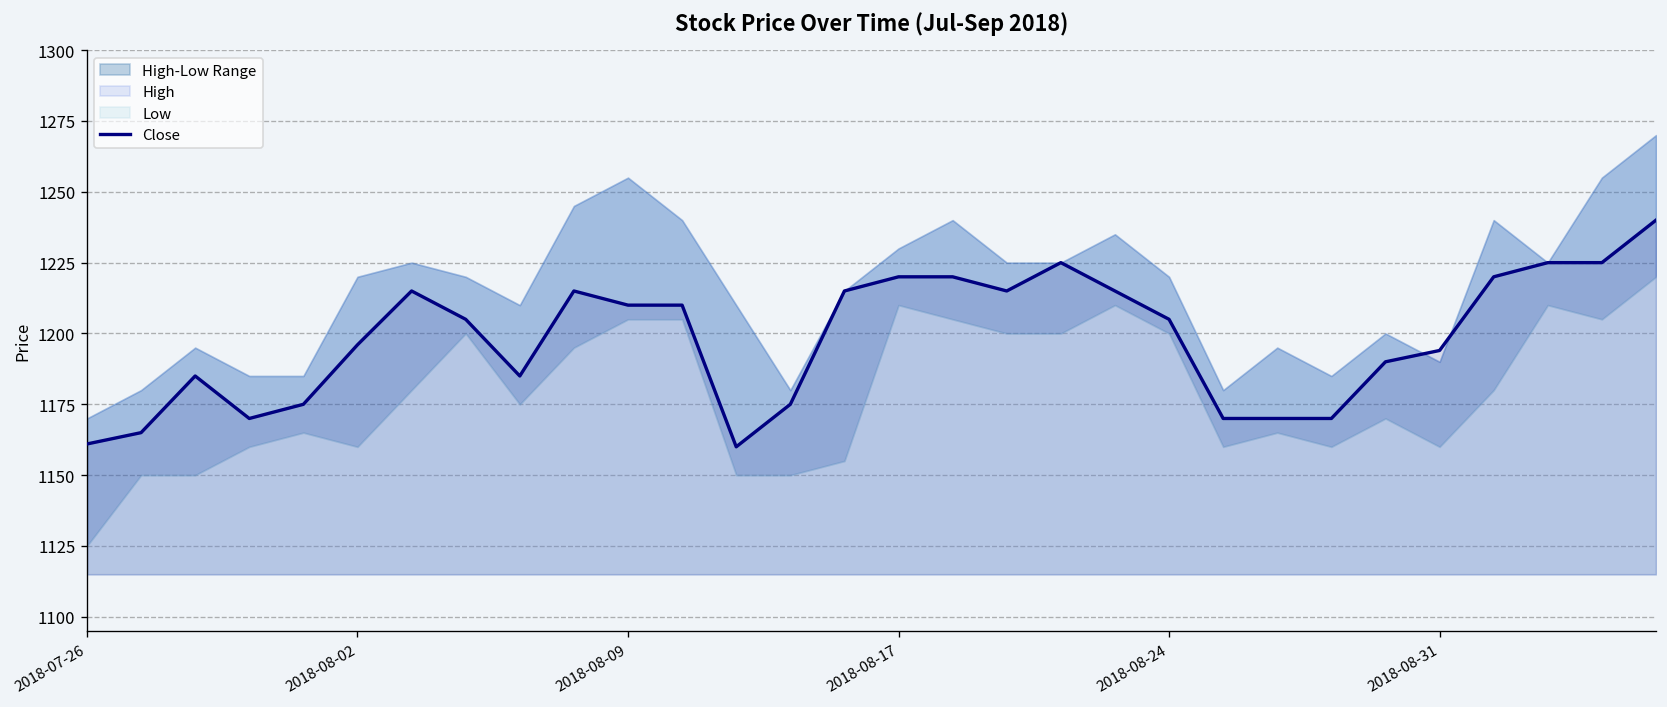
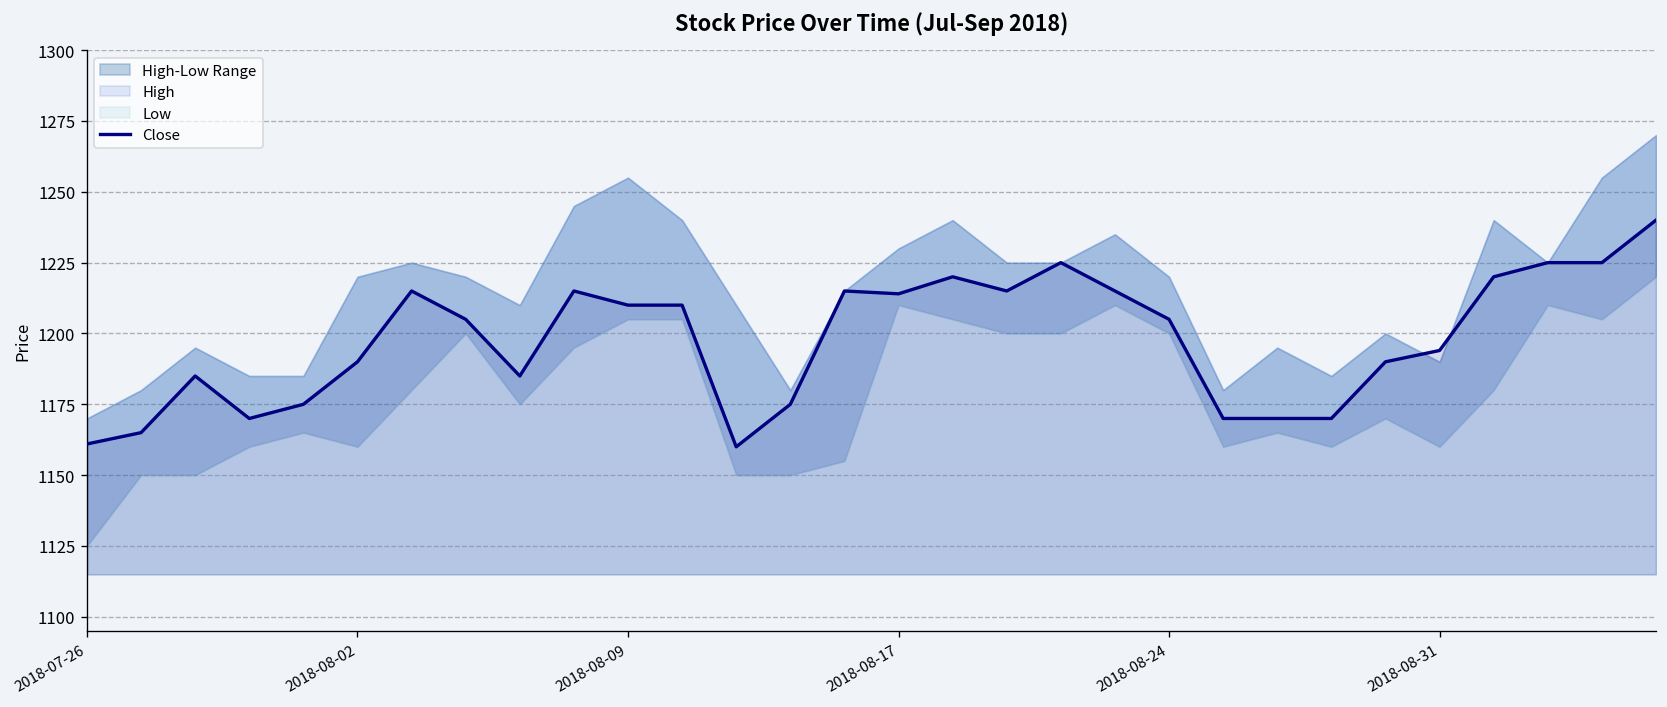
  {
    "Close": {
      "2018-07-26": 1161,
-     "2018-08-02": 1196,
+     "2018-08-02": 1190,
      "2018-08-09": 1210,
-     "2018-08-17": 1220,
+     "2018-08-17": 1214,
      "2018-08-24": 1205,
      "2018-08-31": 1194
    }
  }
